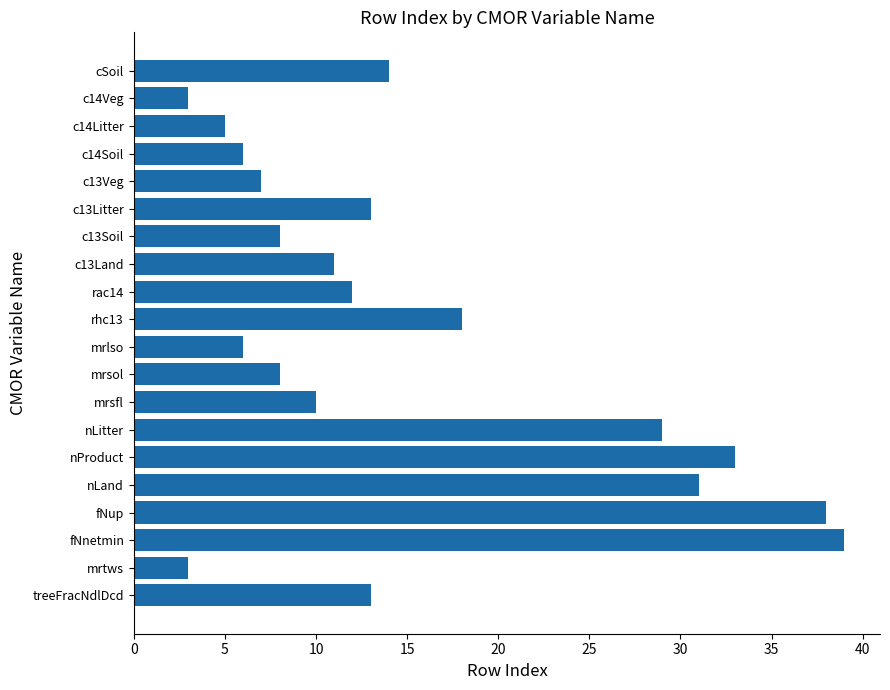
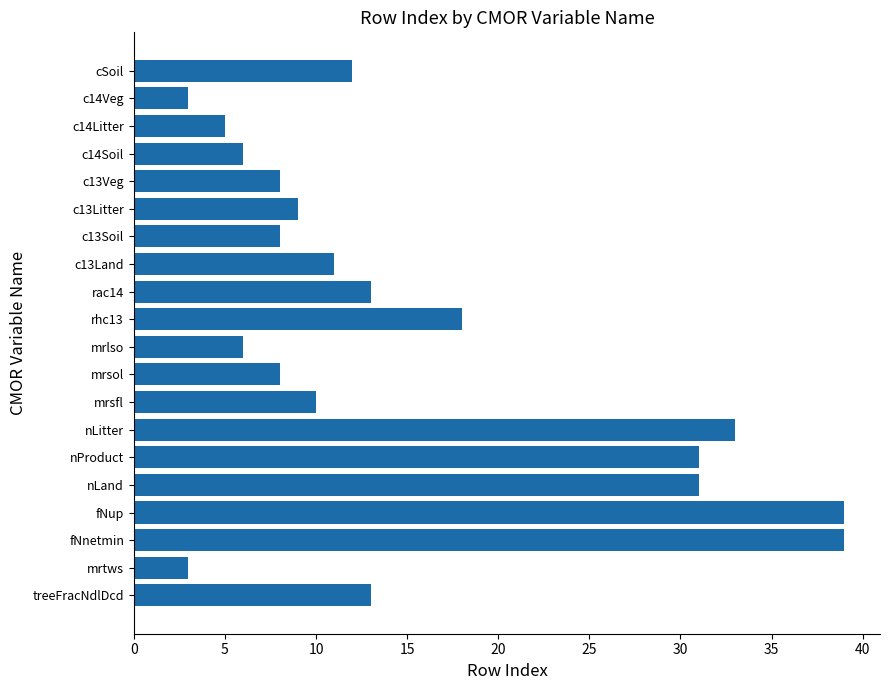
  {
-   "cSoil": 14,
+   "cSoil": 12,
    "c14Veg": 3,
    "c14Litter": 5,
    "c14Soil": 6,
-   "c13Veg": 7,
-   "c13Litter": 13,
+   "c13Veg": 8,
+   "c13Litter": 9,
    "c13Soil": 8,
    "c13Land": 11,
-   "rac14": 12,
+   "rac14": 13,
    "rhc13": 18,
    "mrlso": 6,
    "mrsol": 8,
    "mrsfl": 10,
-   "nLitter": 29,
-   "nProduct": 33,
+   "nLitter": 33,
+   "nProduct": 31,
    "nLand": 31,
-   "fNup": 38,
+   "fNup": 39,
    "fNnetmin": 39,
    "mrtws": 3,
    "treeFracNdlDcd": 13
  }
